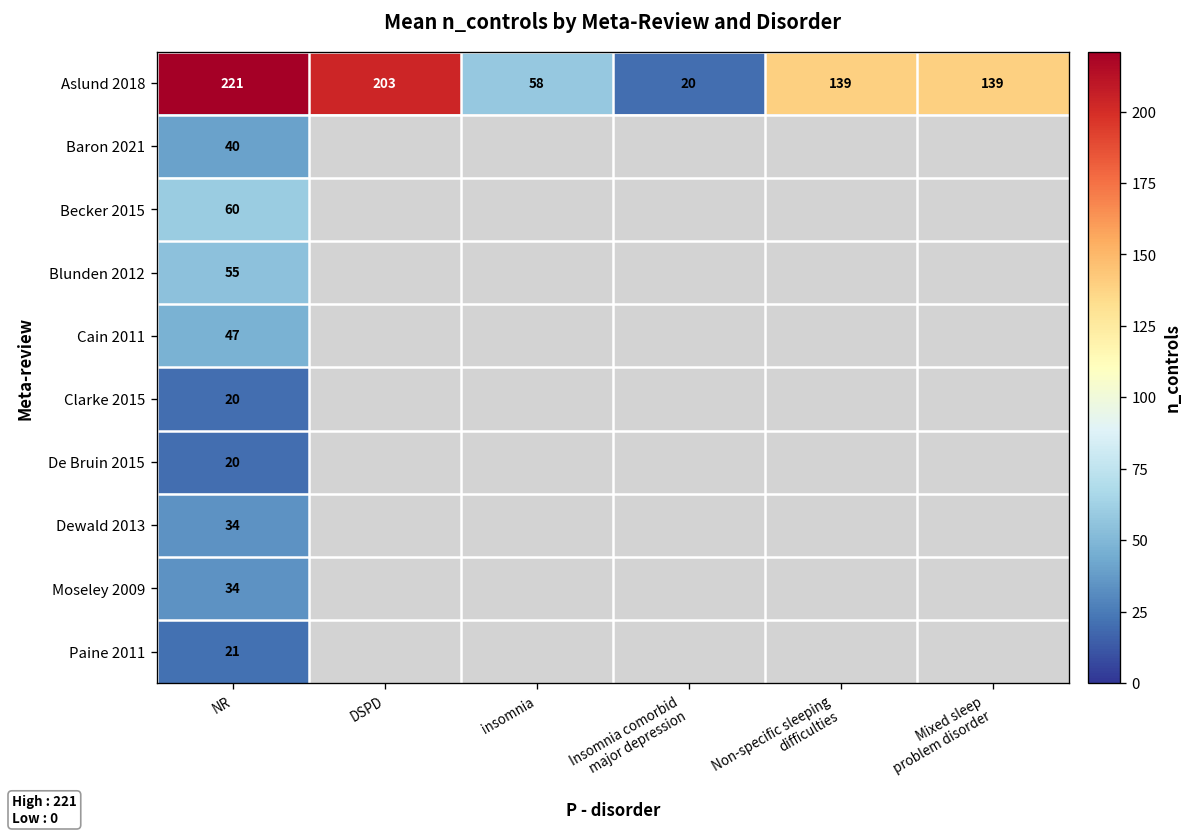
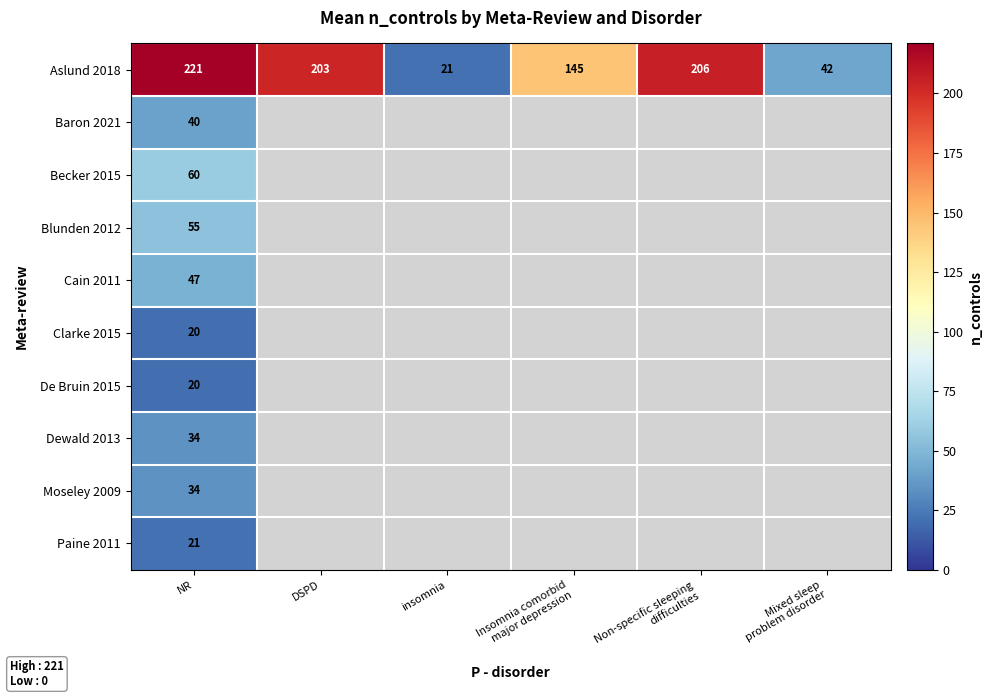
  {
    "Aslund 2018": {
      "NR": 221,
      "DSPD": 203,
-     "insomnia": 58,
-     "Insomnia comorbid major depression": 20,
-     "Non-specific sleeping difficulties": 139,
-     "Mixed sleep problem disorder": 139
+     "insomnia": 21,
+     "Insomnia comorbid major depression": 145,
+     "Non-specific sleeping difficulties": 206,
+     "Mixed sleep problem disorder": 42
    },
    "Baron 2021": {
      "NR": 40
    },
    "Becker 2015": {
      "NR": 60
    },
    "Blunden 2012": {
      "NR": 55
    },
    "Cain 2011": {
      "NR": 47
    },
    "Clarke 2015": {
      "NR": 20
    },
    "De Bruin 2015": {
      "NR": 20
    },
    "Dewald 2013": {
      "NR": 34
    },
    "Moseley 2009": {
      "NR": 34
    },
    "Paine 2011": {
      "NR": 21
    }
  }
